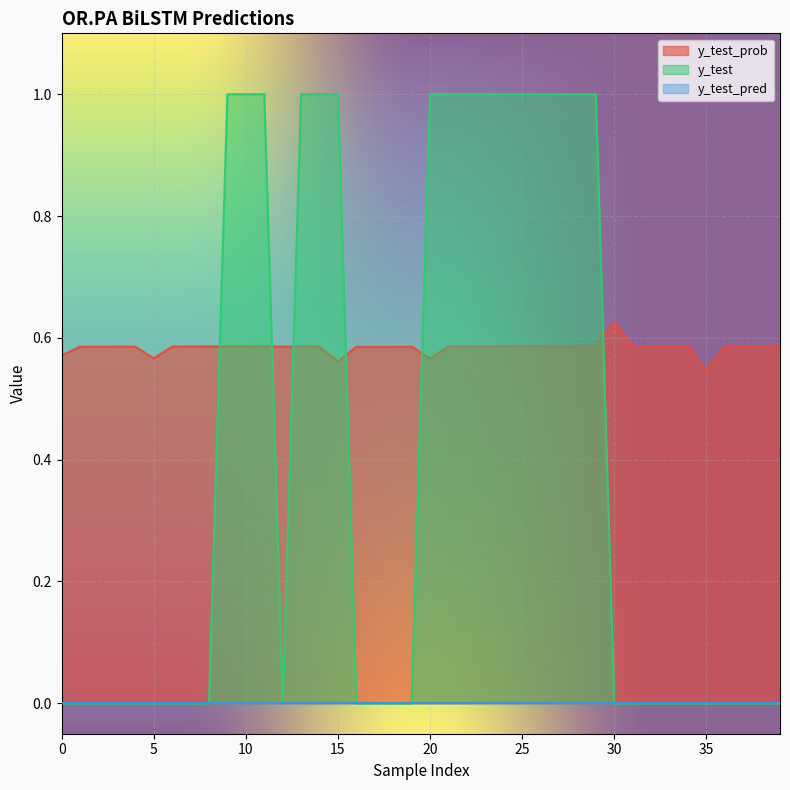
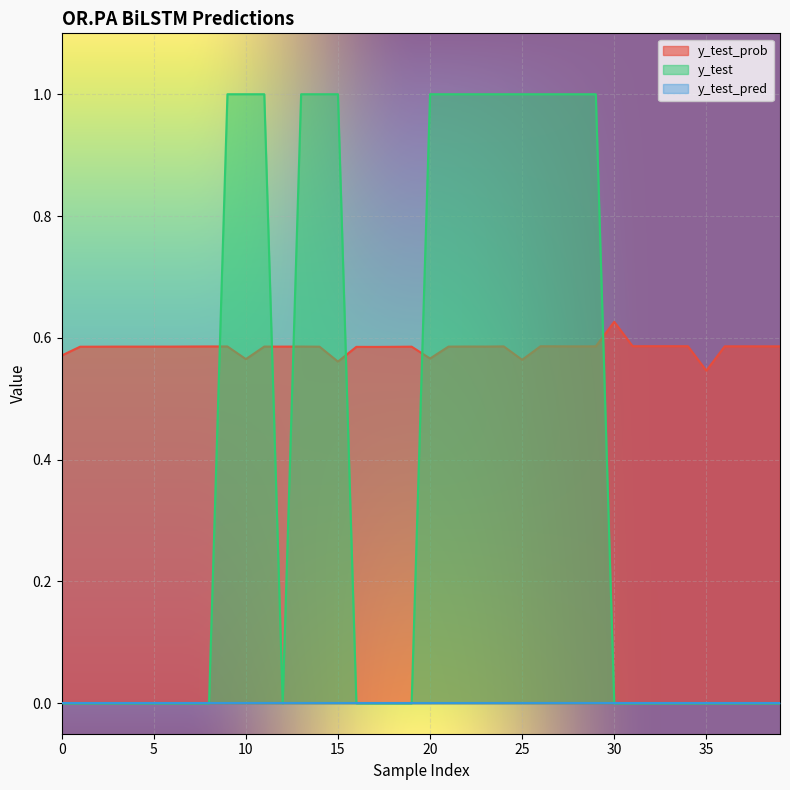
  {
    "y_test_prob": {
      "0": 0.57,
-     "5": 0.57,
-     "10": 0.59,
+     "5": 0.59,
+     "10": 0.57,
      "15": 0.56,
      "20": 0.57,
-     "25": 0.59,
+     "25": 0.56,
      "30": 0.63,
      "35": 0.55
    },
    "y_test": {
      "10": 1.00,
      "15": 1.00,
      "20": 1.00,
      "25": 1.00
    },
    "y_test_pred": {
      "10": 0.00,
      "15": 0.00,
      "20": 0.00,
      "25": 0.00
    }
  }
